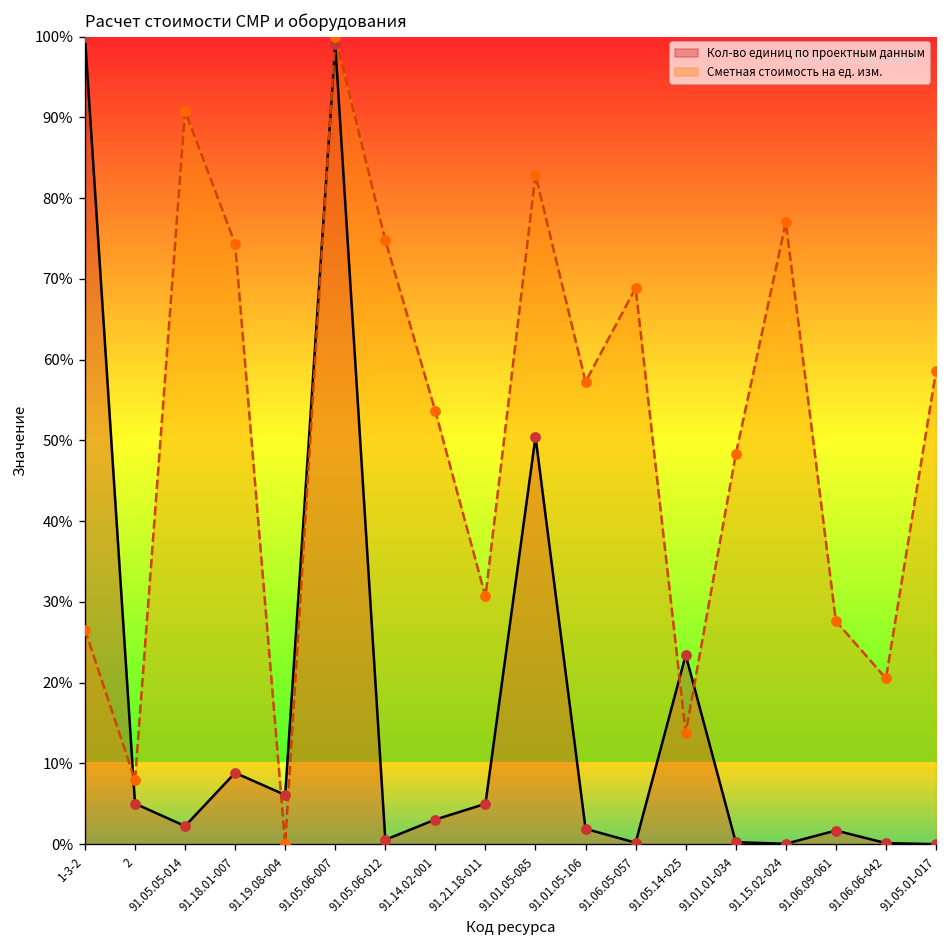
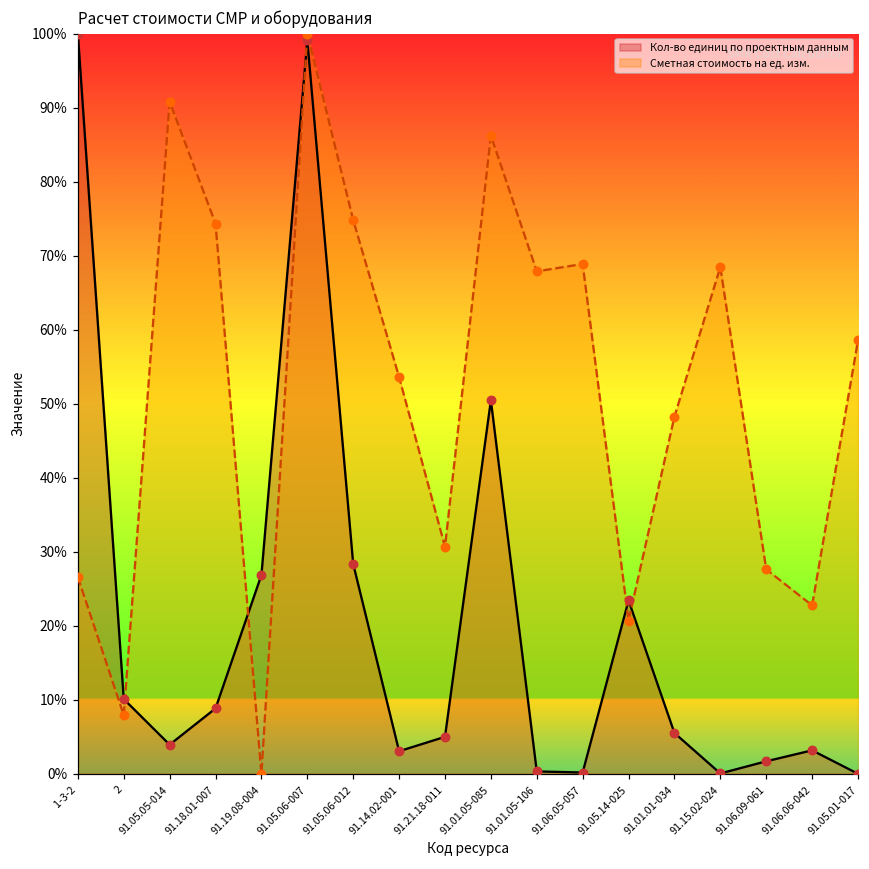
  {
    "Кол-во единиц по проектным данным": {
      "1-3-2": "100%",
-     "2": "5%",
-     "91.05.05-014": "2%",
+     "2": "10%",
+     "91.05.05-014": "4%",
      "91.18.01-007": "9%",
-     "91.19.08-004": "6%",
+     "91.19.08-004": "27%",
      "91.05.06-007": "99%",
-     "91.05.06-012": "1%",
+     "91.05.06-012": "28%",
      "91.14.02-001": "3%",
      "91.21.18-011": "5%",
      "91.01.05-085": "50%",
-     "91.01.05-106": "2%",
+     "91.01.05-106": "0%",
      "91.06.05-057": "0%",
      "91.05.14-025": "23%",
-     "91.01.01-034": "0%",
+     "91.01.01-034": "6%",
      "91.15.02-024": "0%",
      "91.06.09-061": "2%",
-     "91.06.06-042": "0%",
+     "91.06.06-042": "3%",
      "91.05.01-017": "0%"
    },
    "Сметная стоимость на ед. изм.": {
      "1-3-2": "27%",
      "2": "8%",
      "91.05.05-014": "91%",
      "91.18.01-007": "74%",
      "91.19.08-004": "0%",
      "91.05.06-007": "100%",
      "91.05.06-012": "75%",
      "91.14.02-001": "54%",
      "91.21.18-011": "31%",
-     "91.01.05-085": "83%",
-     "91.01.05-106": "57%",
+     "91.01.05-085": "86%",
+     "91.01.05-106": "68%",
      "91.06.05-057": "69%",
-     "91.05.14-025": "14%",
+     "91.05.14-025": "21%",
      "91.01.01-034": "48%",
-     "91.15.02-024": "77%",
+     "91.15.02-024": "68%",
      "91.06.09-061": "28%",
-     "91.06.06-042": "21%",
+     "91.06.06-042": "23%",
      "91.05.01-017": "59%"
    }
  }
